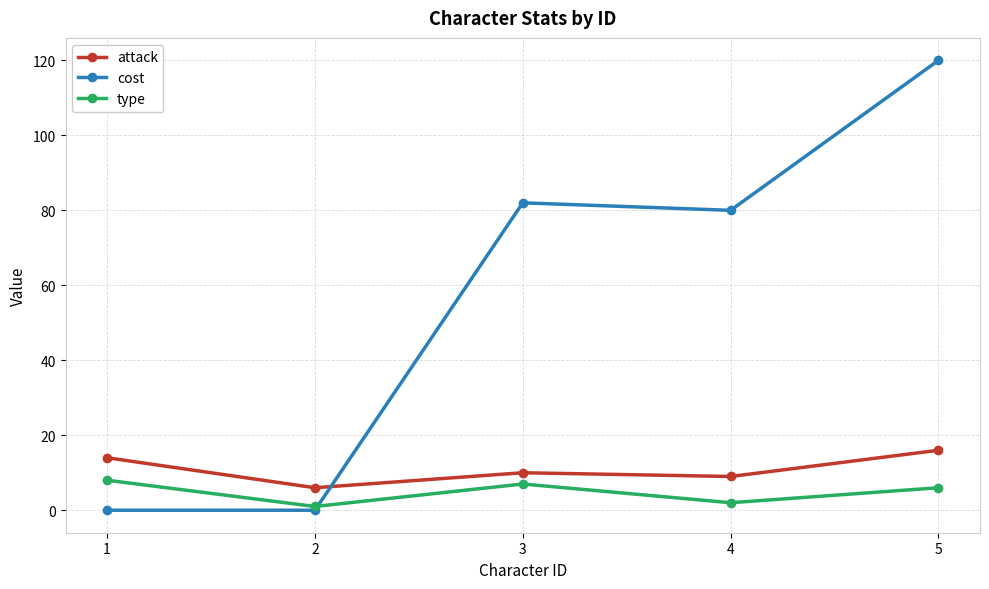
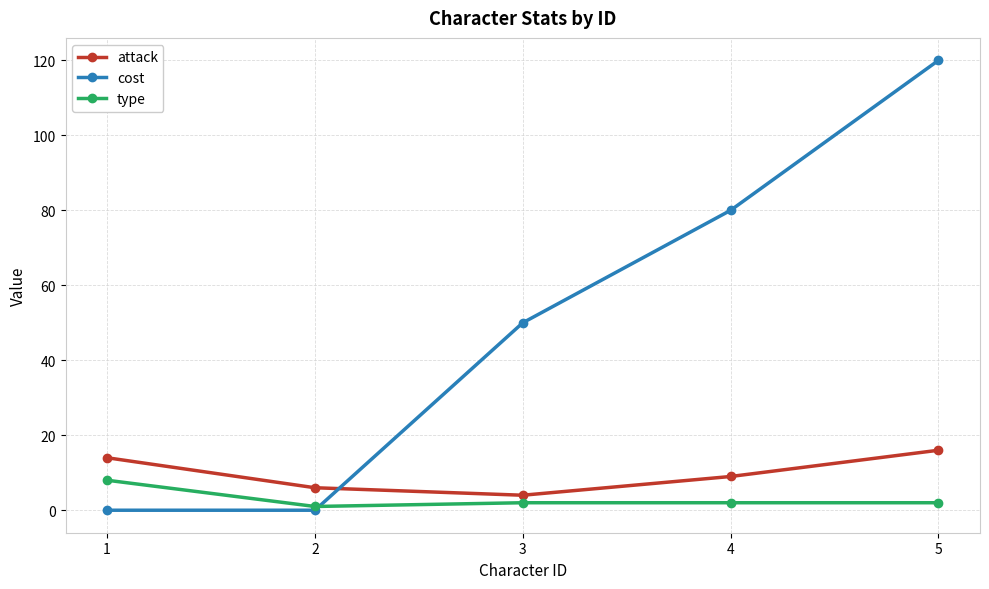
  {
    "attack": {
      "1": 14,
      "2": 6,
-     "3": 10,
+     "3": 4,
      "4": 9,
      "5": 16
    },
    "cost": {
      "1": 0,
      "2": 0,
-     "3": 82,
+     "3": 50,
      "4": 80,
      "5": 120
    },
    "type": {
      "1": 8,
      "2": 1,
-     "3": 7,
+     "3": 2,
      "4": 2,
-     "5": 6
+     "5": 2
    }
  }
